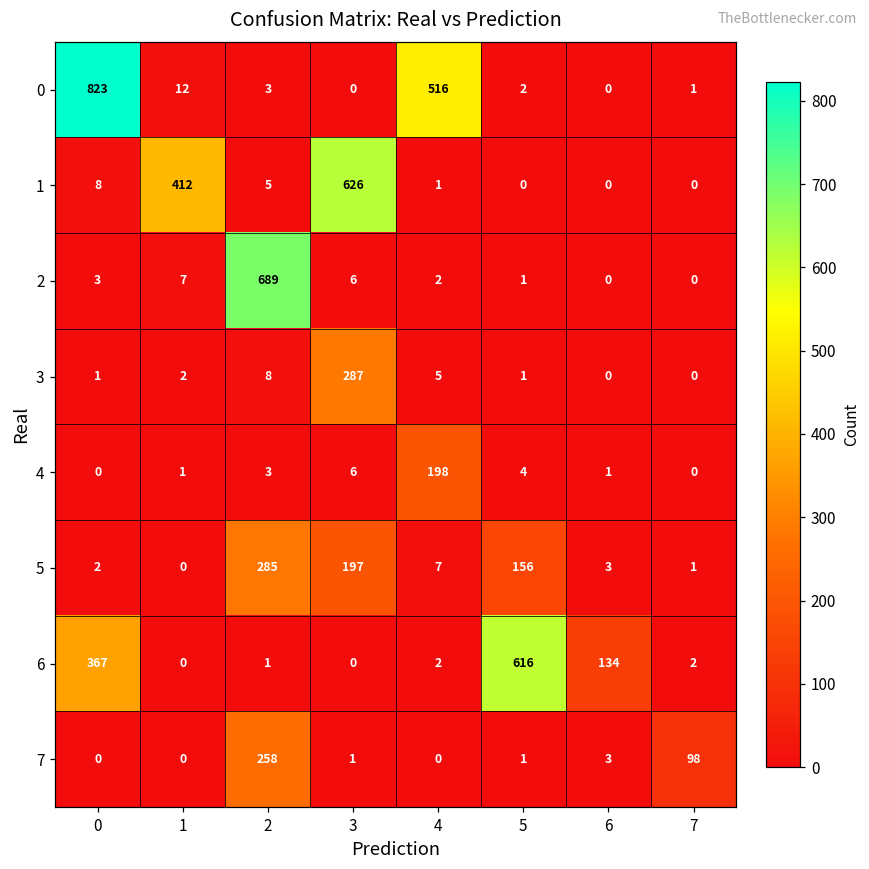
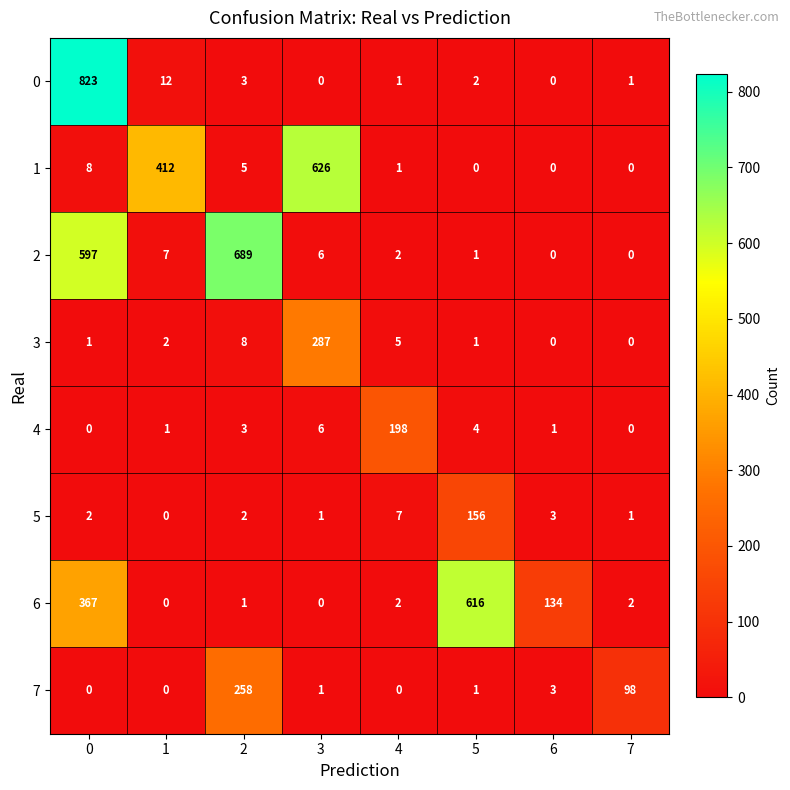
  {
    "0": {
      "0": 823,
      "1": 12,
      "2": 3,
      "3": 0,
-     "4": 516,
+     "4": 1,
      "5": 2,
      "6": 0,
      "7": 1
    },
    "1": {
      "0": 8,
      "1": 412,
      "2": 5,
      "3": 626,
      "4": 1,
      "5": 0,
      "6": 0,
      "7": 0
    },
    "2": {
-     "0": 3,
+     "0": 597,
      "1": 7,
      "2": 689,
      "3": 6,
      "4": 2,
      "5": 1,
      "6": 0,
      "7": 0
    },
    "3": {
      "0": 1,
      "1": 2,
      "2": 8,
      "3": 287,
      "4": 5,
      "5": 1,
      "6": 0,
      "7": 0
    },
    "4": {
      "0": 0,
      "1": 1,
      "2": 3,
      "3": 6,
      "4": 198,
      "5": 4,
      "6": 1,
      "7": 0
    },
    "5": {
      "0": 2,
      "1": 0,
-     "2": 285,
-     "3": 197,
+     "2": 2,
+     "3": 1,
      "4": 7,
      "5": 156,
      "6": 3,
      "7": 1
    },
    "6": {
      "0": 367,
      "1": 0,
      "2": 1,
      "3": 0,
      "4": 2,
      "5": 616,
      "6": 134,
      "7": 2
    },
    "7": {
      "0": 0,
      "1": 0,
      "2": 258,
      "3": 1,
      "4": 0,
      "5": 1,
      "6": 3,
      "7": 98
    }
  }
